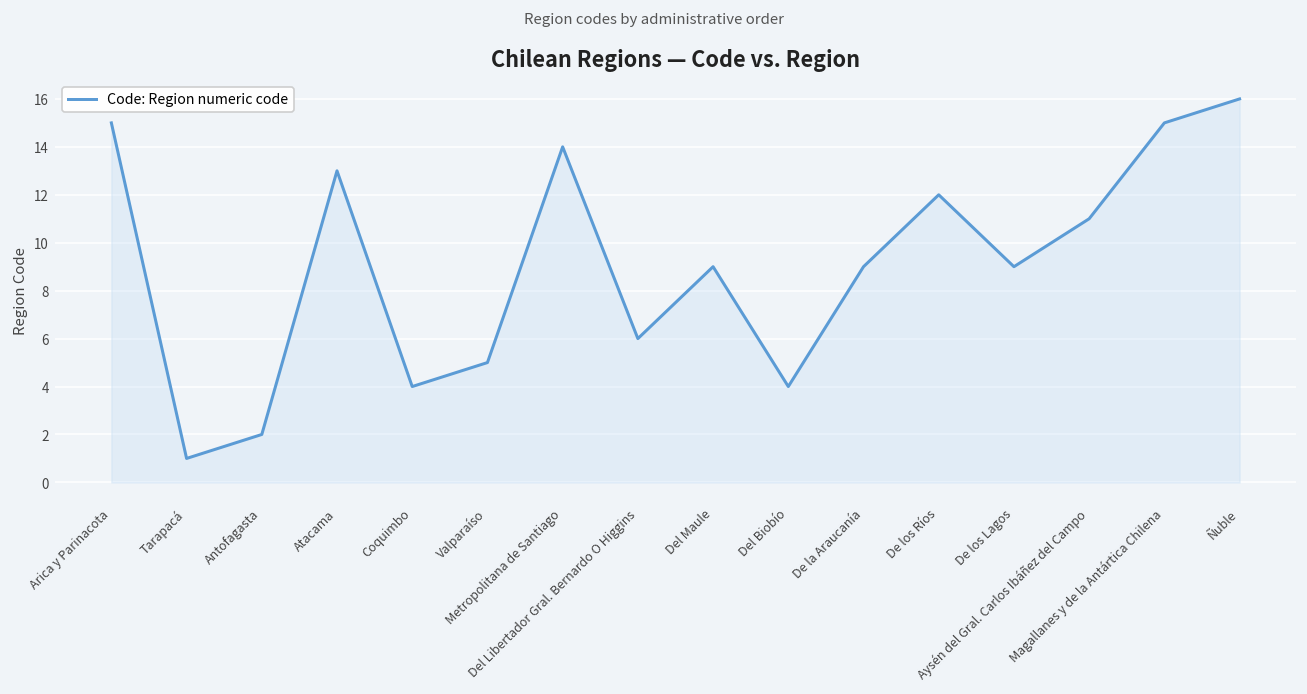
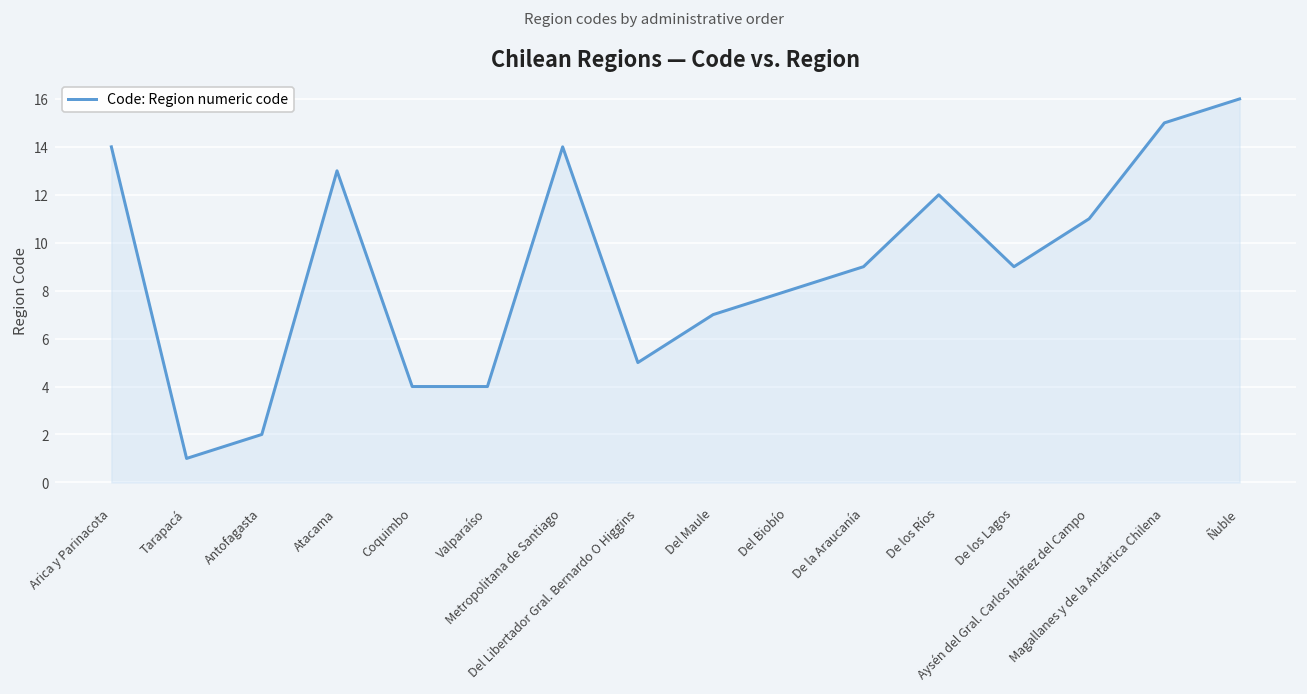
  {
-   "Arica y Parinacota": 15,
+   "Arica y Parinacota": 14,
    "Tarapacá": 1,
    "Antofagasta": 2,
    "Atacama": 13,
    "Coquimbo": 4,
-   "Valparaíso": 5,
+   "Valparaíso": 4,
    "Metropolitana de Santiago": 14,
-   "Del Libertador Gral. Bernardo O Higgins": 6,
-   "Del Maule": 9,
-   "Del Biobío": 4,
+   "Del Libertador Gral. Bernardo O Higgins": 5,
+   "Del Maule": 7,
+   "Del Biobío": 8,
    "De la Araucanía": 9,
    "De los Ríos": 12,
    "De los Lagos": 9,
    "Aysén del Gral. Carlos Ibáñez del Campo": 11,
    "Magallanes y de la Antártica Chilena": 15,
    "Ñuble": 16
  }
